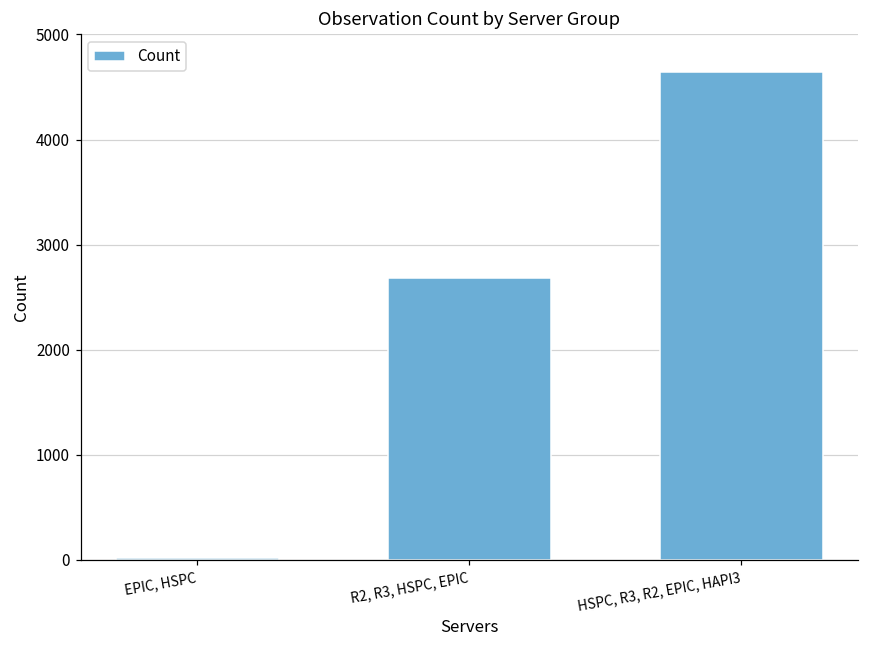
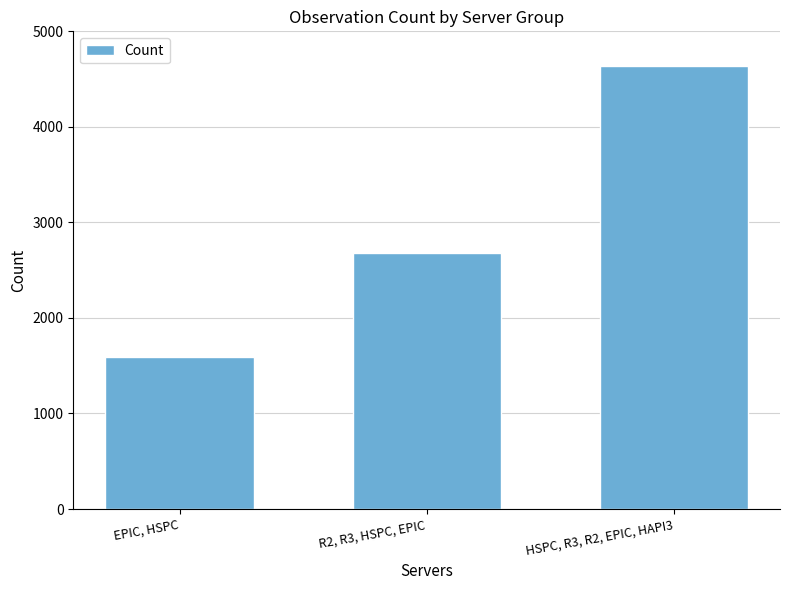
  {
-   "EPIC, HSPC": 0,
+   "EPIC, HSPC": 1600,
    "R2, R3, HSPC, EPIC": 2700,
    "HSPC, R3, R2, EPIC, HAPI3": 4600
  }
